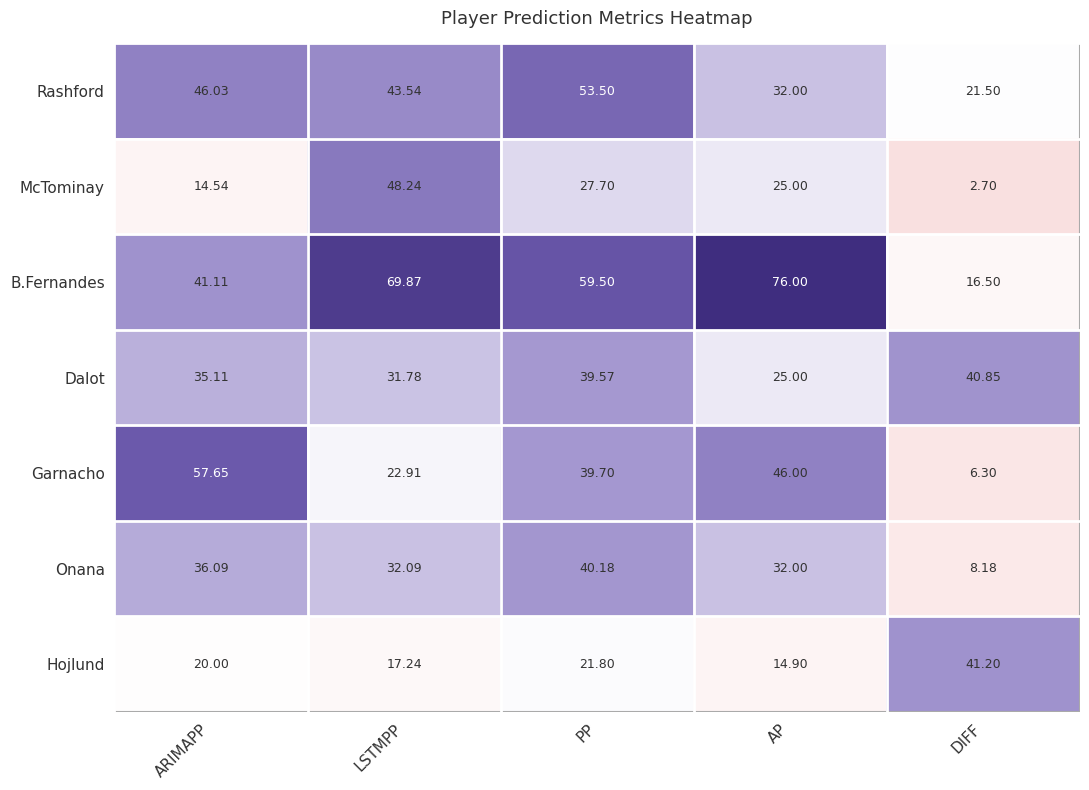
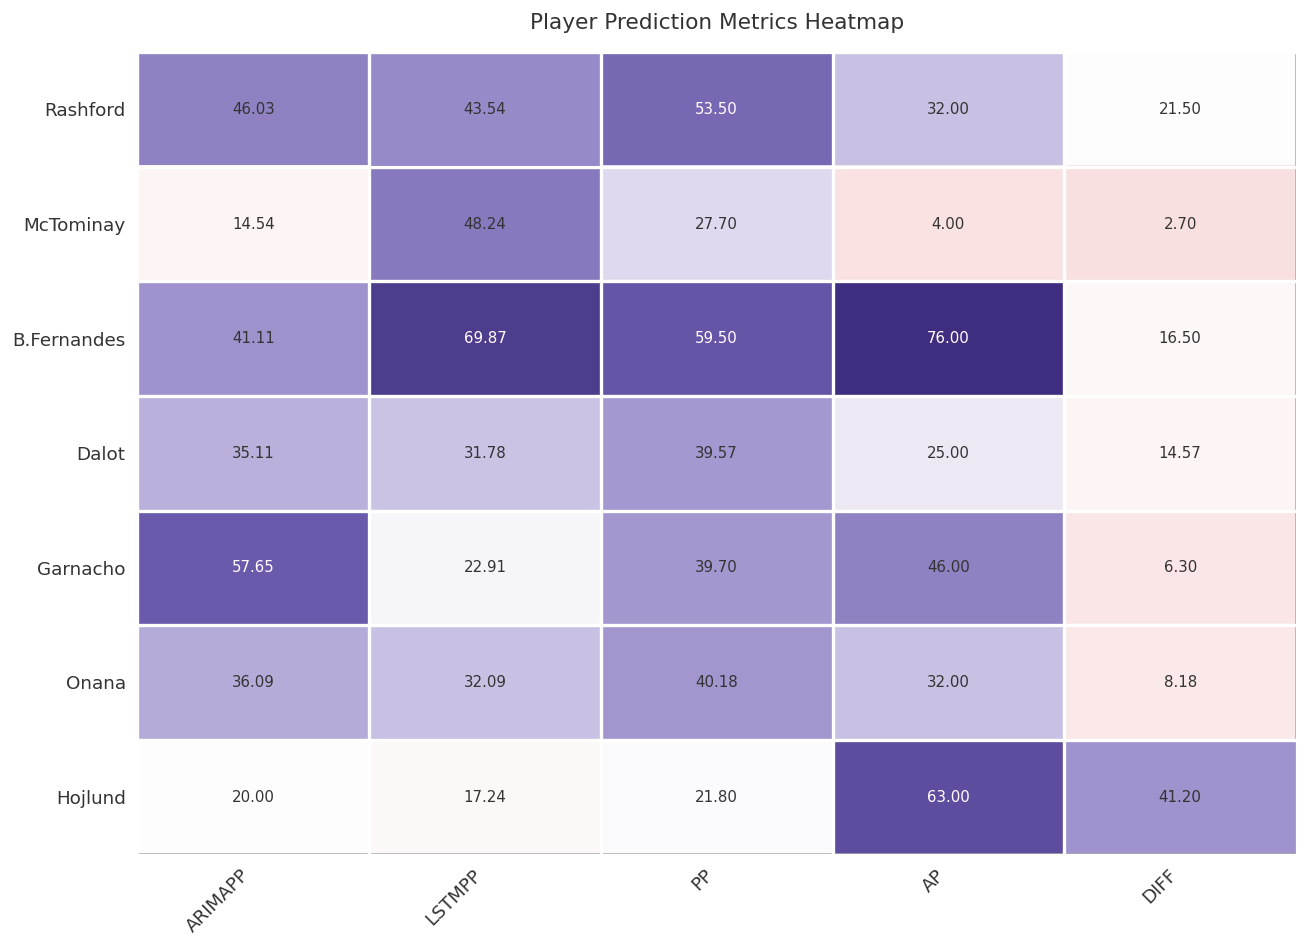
  {
    "Rashford": {
      "ARIMAPP": 46.03,
      "LSTMPP": 43.54,
      "PP": 53.50,
      "AP": 32.00,
      "DIFF": 21.50
    },
    "McTominay": {
      "ARIMAPP": 14.54,
      "LSTMPP": 48.24,
      "PP": 27.70,
-     "AP": 25.00,
+     "AP": 4.00,
      "DIFF": 2.70
    },
    "B.Fernandes": {
      "ARIMAPP": 41.11,
      "LSTMPP": 69.87,
      "PP": 59.50,
      "AP": 76.00,
      "DIFF": 16.50
    },
    "Dalot": {
      "ARIMAPP": 35.11,
      "LSTMPP": 31.78,
      "PP": 39.57,
      "AP": 25.00,
-     "DIFF": 40.85
+     "DIFF": 14.57
    },
    "Garnacho": {
      "ARIMAPP": 57.65,
      "LSTMPP": 22.91,
      "PP": 39.70,
      "AP": 46.00,
      "DIFF": 6.30
    },
    "Onana": {
      "ARIMAPP": 36.09,
      "LSTMPP": 32.09,
      "PP": 40.18,
      "AP": 32.00,
      "DIFF": 8.18
    },
    "Hojlund": {
      "ARIMAPP": 20.00,
      "LSTMPP": 17.24,
      "PP": 21.80,
-     "AP": 14.90,
+     "AP": 63.00,
      "DIFF": 41.20
    }
  }
